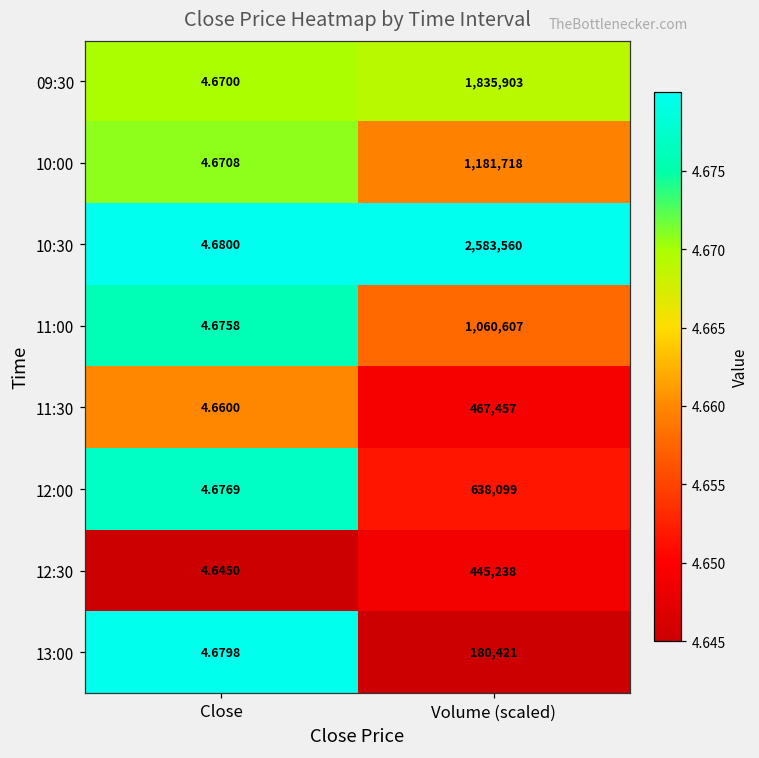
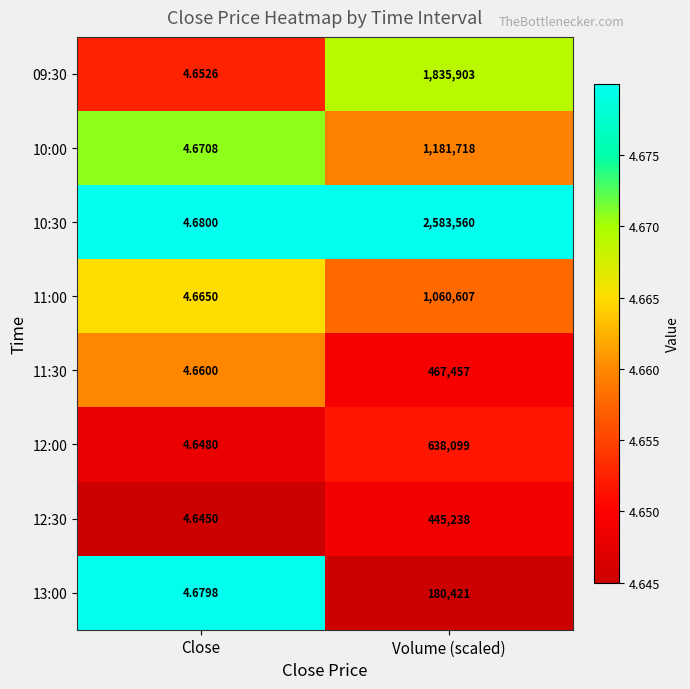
  {
    "09:30": {
-     "Close": "4.6700",
+     "Close": "4.6526",
      "Volume (scaled)": "1,835,903"
    },
    "10:00": {
      "Close": "4.6708",
      "Volume (scaled)": "1,181,718"
    },
    "10:30": {
      "Close": "4.6800",
      "Volume (scaled)": "2,583,560"
    },
    "11:00": {
-     "Close": "4.6758",
+     "Close": "4.6650",
      "Volume (scaled)": "1,060,607"
    },
    "11:30": {
      "Close": "4.6600",
      "Volume (scaled)": "467,457"
    },
    "12:00": {
-     "Close": "4.6769",
+     "Close": "4.6480",
      "Volume (scaled)": "638,099"
    },
    "12:30": {
      "Close": "4.6450",
      "Volume (scaled)": "445,238"
    },
    "13:00": {
      "Close": "4.6798",
      "Volume (scaled)": "180,421"
    }
  }
